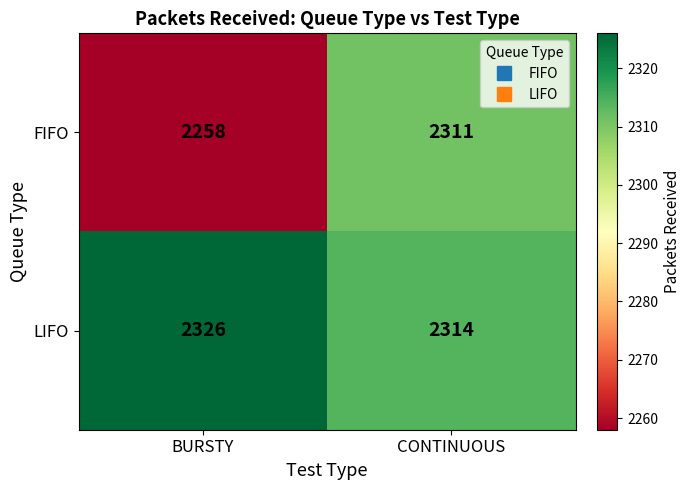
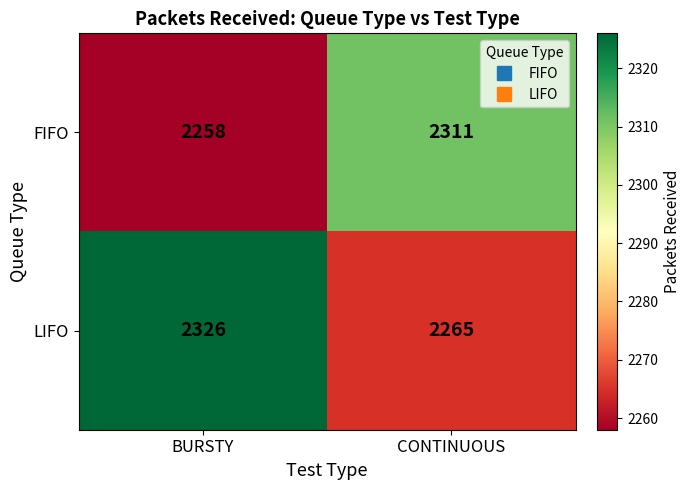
  {
    "FIFO": {
      "BURSTY": 2258,
      "CONTINUOUS": 2311
    },
    "LIFO": {
      "BURSTY": 2326,
-     "CONTINUOUS": 2314
+     "CONTINUOUS": 2265
    }
  }
